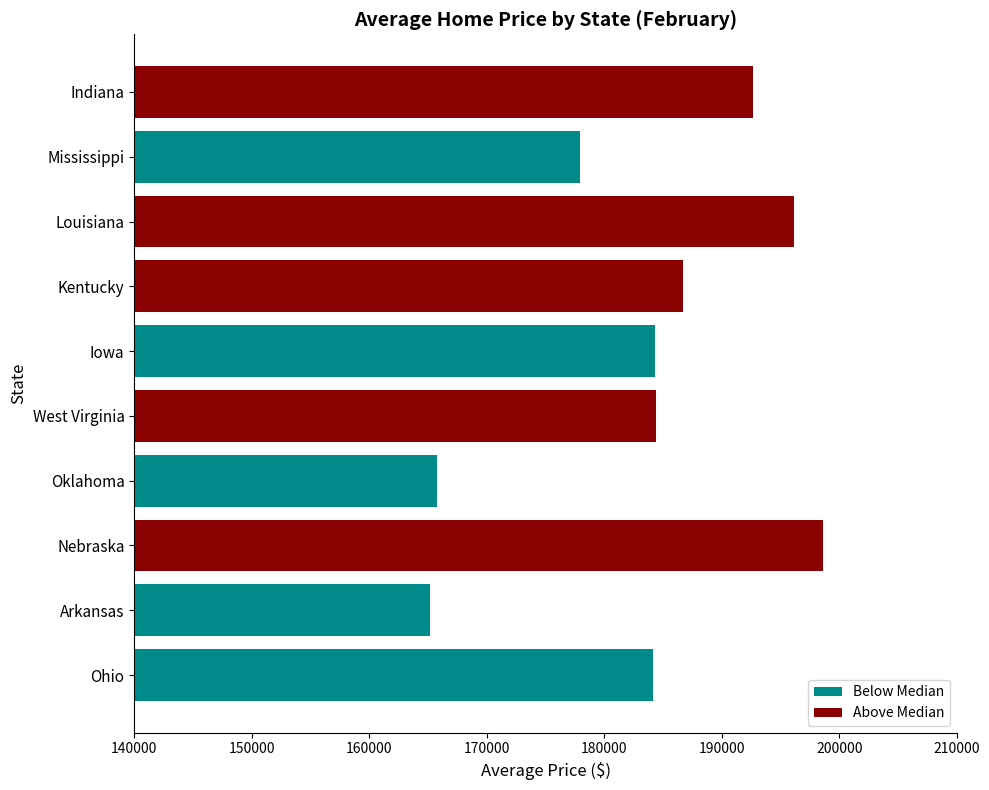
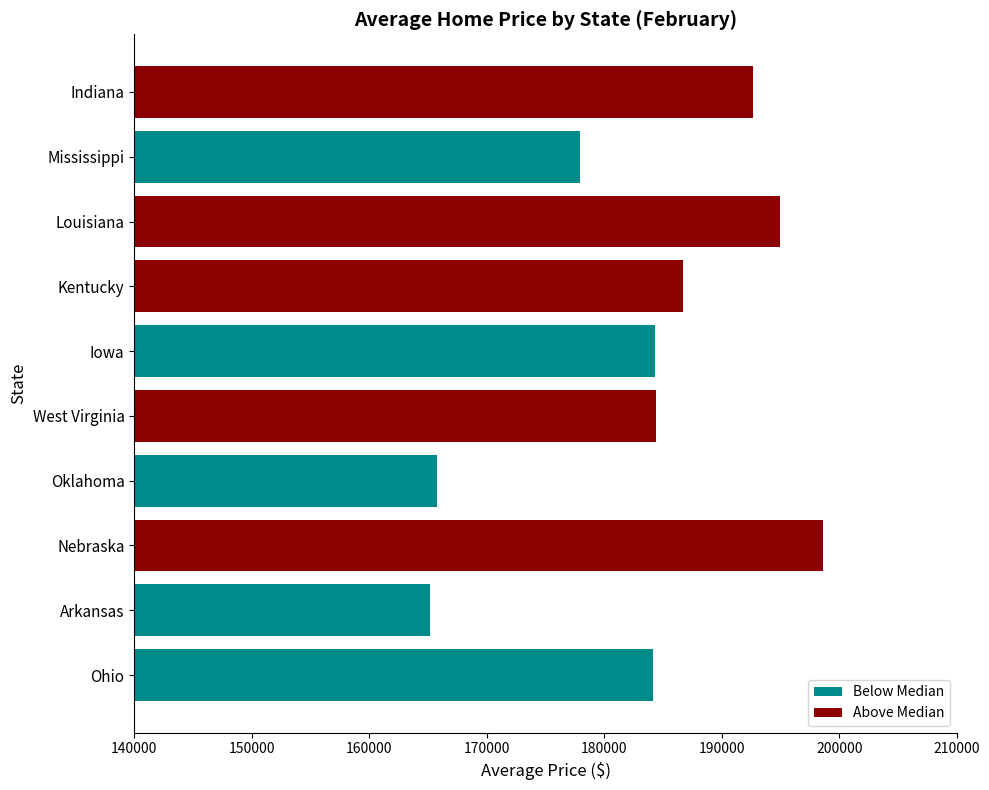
  {
    "Below Median": {
      "Mississippi": 178000,
      "Iowa": 184300,
      "Oklahoma": 165800,
      "Arkansas": 165100,
      "Ohio": 184200
    },
    "Above Median": {
      "Indiana": 192600,
-     "Louisiana": 196100,
+     "Louisiana": 195000,
      "Kentucky": 186700,
      "West Virginia": 184400,
      "Nebraska": 198600
    }
  }
